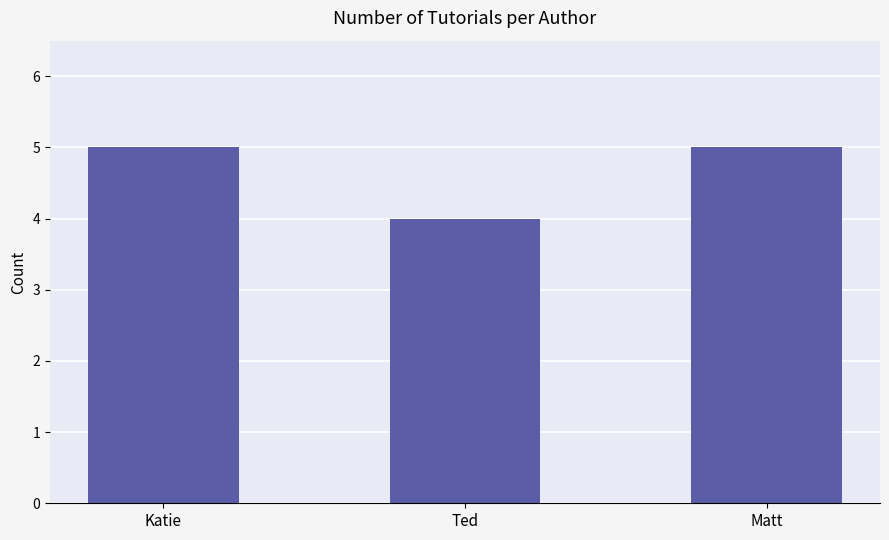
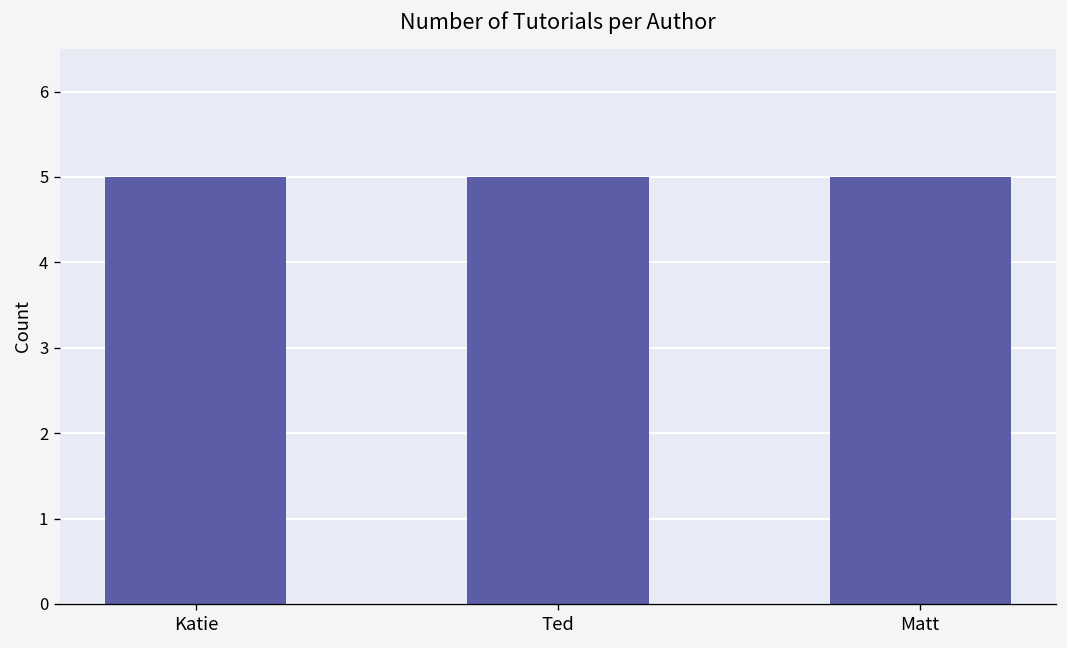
  {
    "Katie": 5,
-   "Ted": 4,
+   "Ted": 5,
    "Matt": 5
  }
